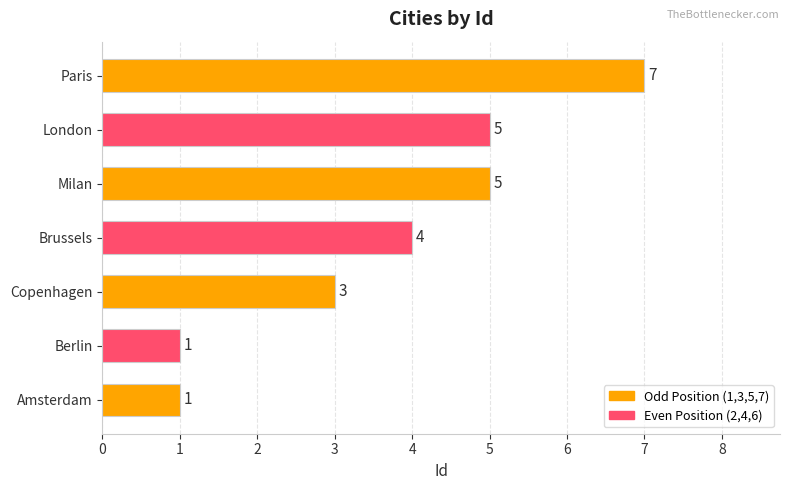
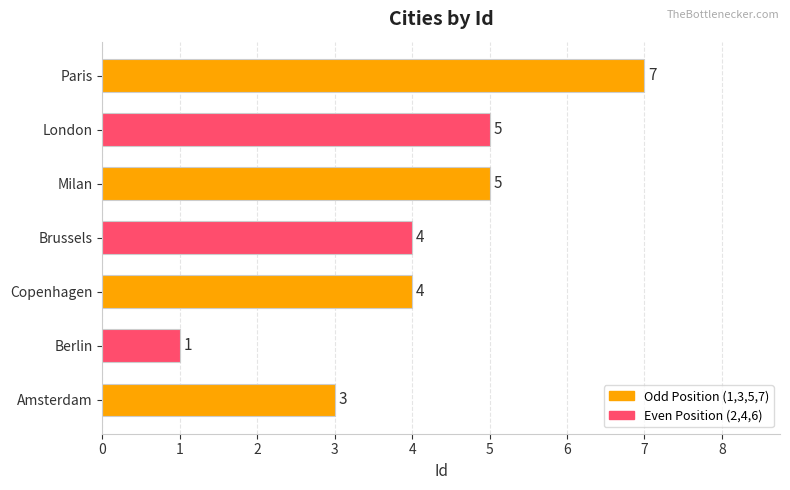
  {
    "Paris": 7,
    "London": 5,
    "Milan": 5,
    "Brussels": 4,
-   "Copenhagen": 3,
+   "Copenhagen": 4,
    "Berlin": 1,
-   "Amsterdam": 1
+   "Amsterdam": 3
  }
